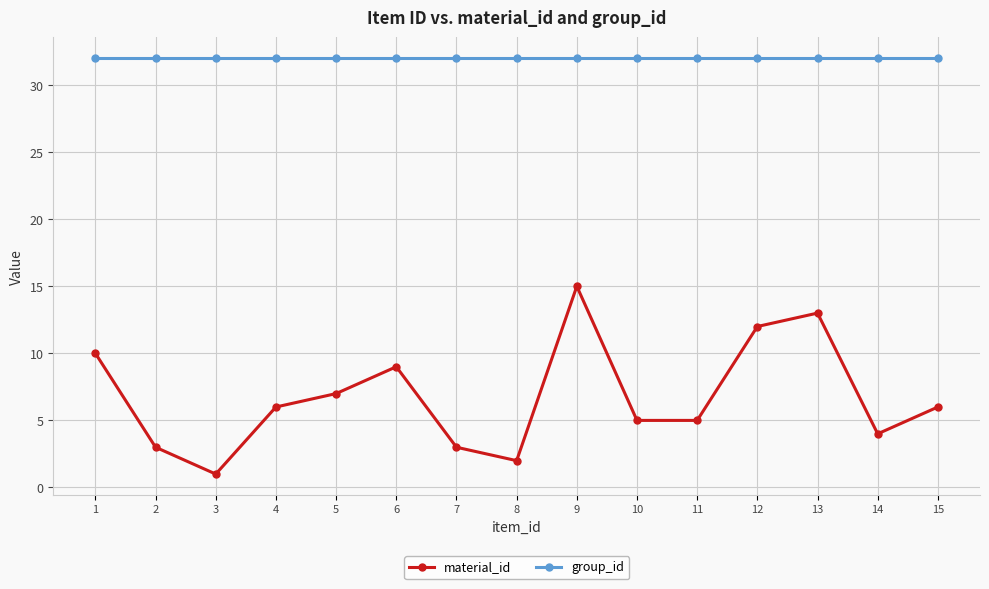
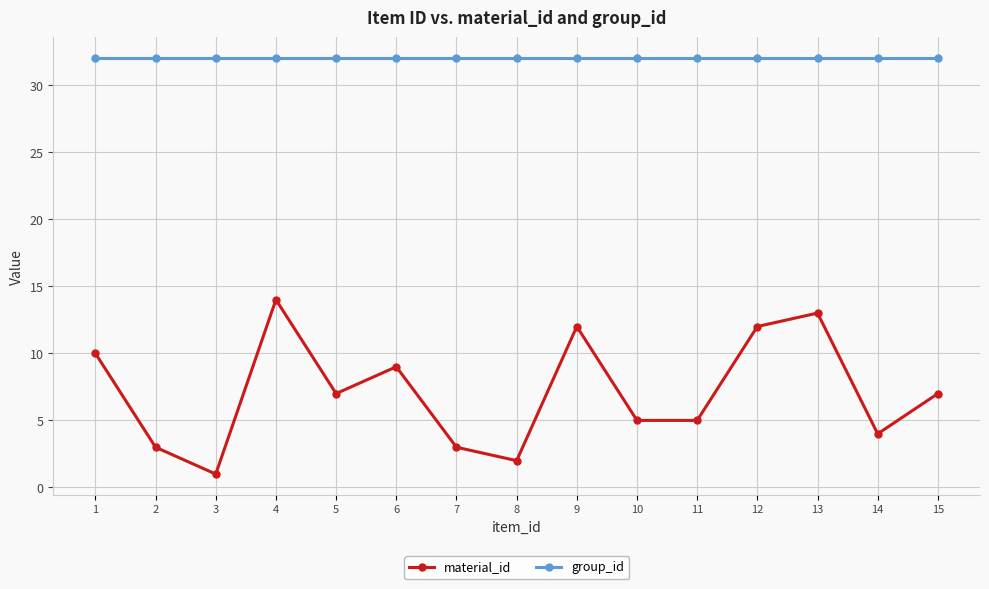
  {
    "material_id": {
      "1": 10,
      "2": 3,
      "3": 1,
-     "4": 6,
+     "4": 14,
      "5": 7,
      "6": 9,
      "7": 3,
      "8": 2,
-     "9": 15,
+     "9": 12,
      "10": 5,
      "11": 5,
      "12": 12,
      "13": 13,
      "14": 4,
-     "15": 6
+     "15": 7
    },
    "group_id": {
      "1": 32,
      "2": 32,
      "3": 32,
      "4": 32,
      "5": 32,
      "6": 32,
      "7": 32,
      "8": 32,
      "9": 32,
      "10": 32,
      "11": 32,
      "12": 32,
      "13": 32,
      "14": 32,
      "15": 32
    }
  }
